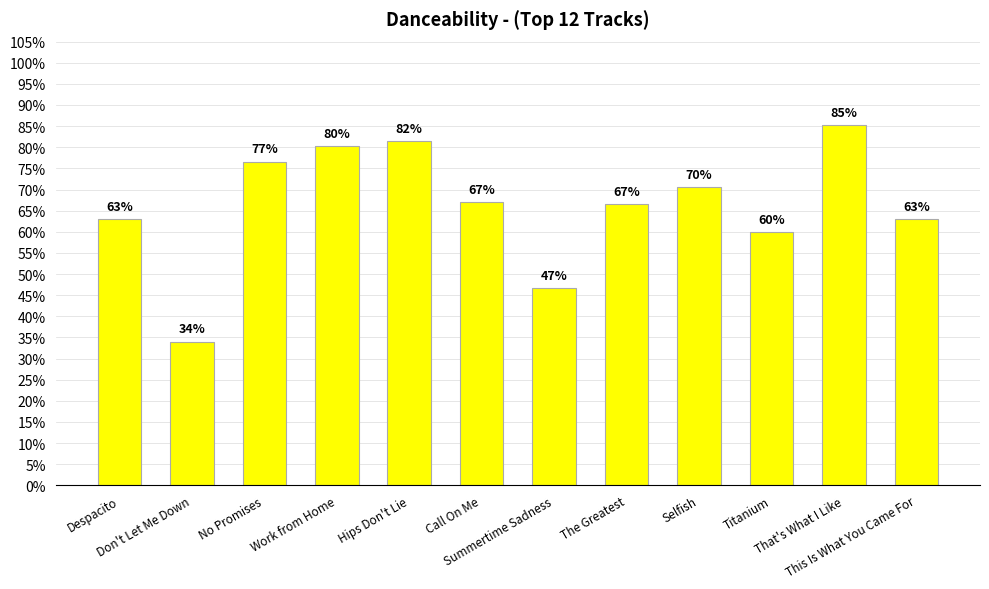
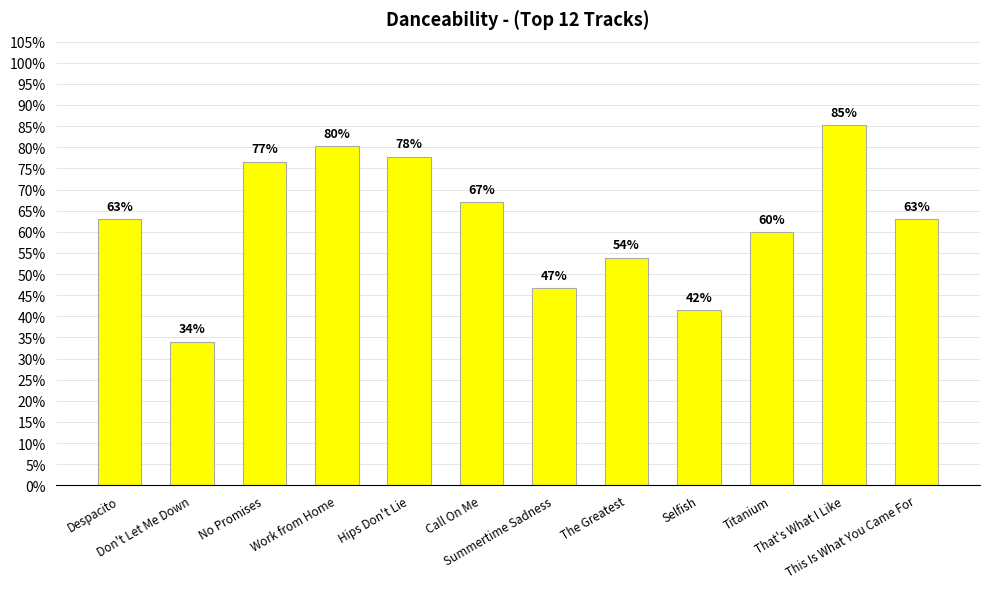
  {
    "Despacito": "63%",
    "Don't Let Me Down": "34%",
    "No Promises": "77%",
    "Work from Home": "80%",
-   "Hips Don't Lie": "82%",
+   "Hips Don't Lie": "78%",
    "Call On Me": "67%",
    "Summertime Sadness": "47%",
-   "The Greatest": "67%",
-   "Selfish": "70%",
+   "The Greatest": "54%",
+   "Selfish": "42%",
    "Titanium": "60%",
    "That's What I Like": "85%",
    "This Is What You Came For": "63%"
  }
